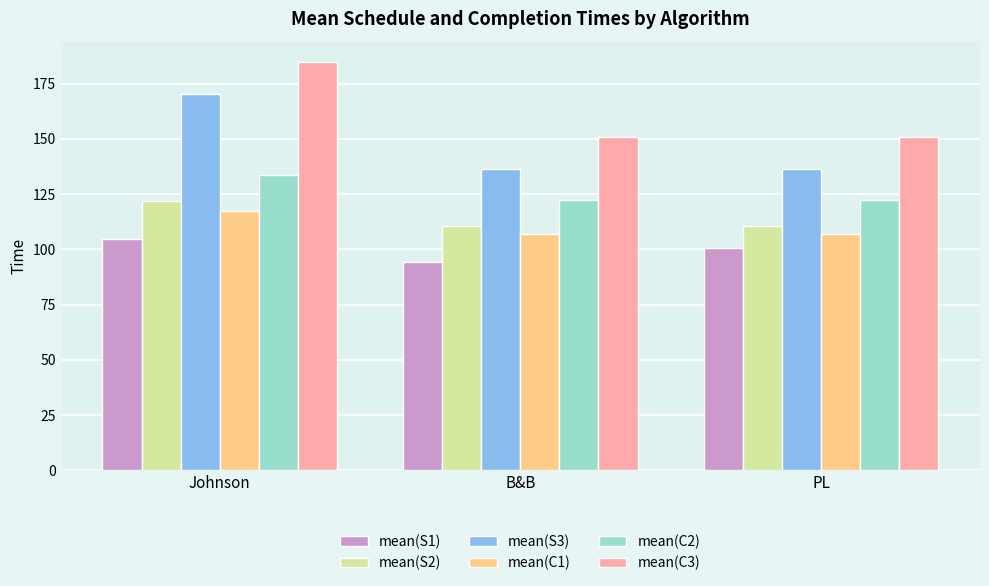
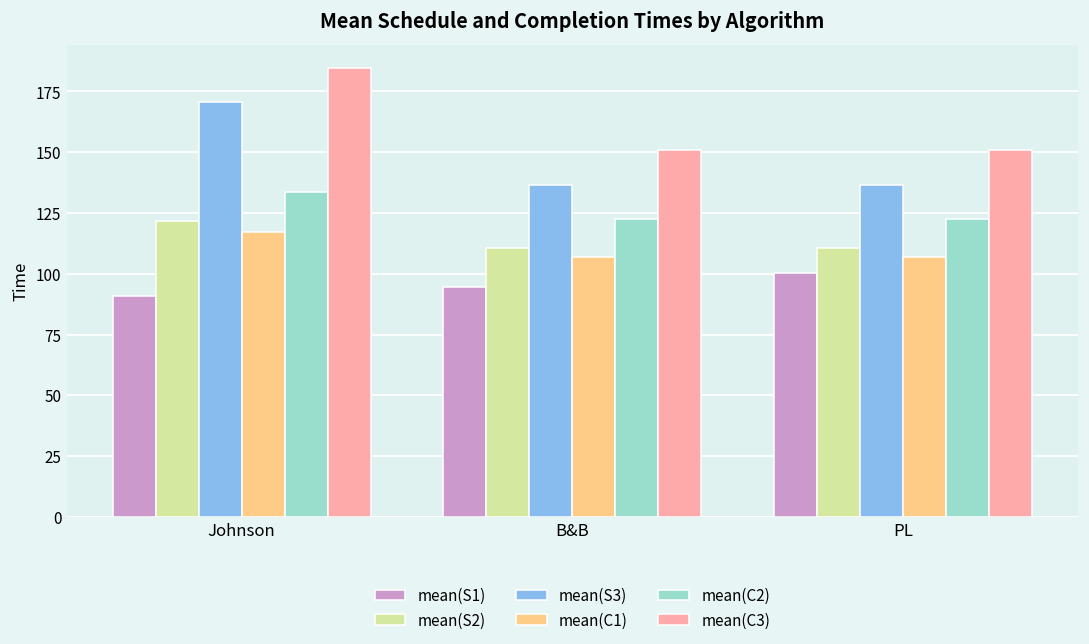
  {
    "mean(S1)": {
-     "Johnson": 105,
+     "Johnson": 91,
      "B&B": 94,
      "PL": 100
    }
  }
